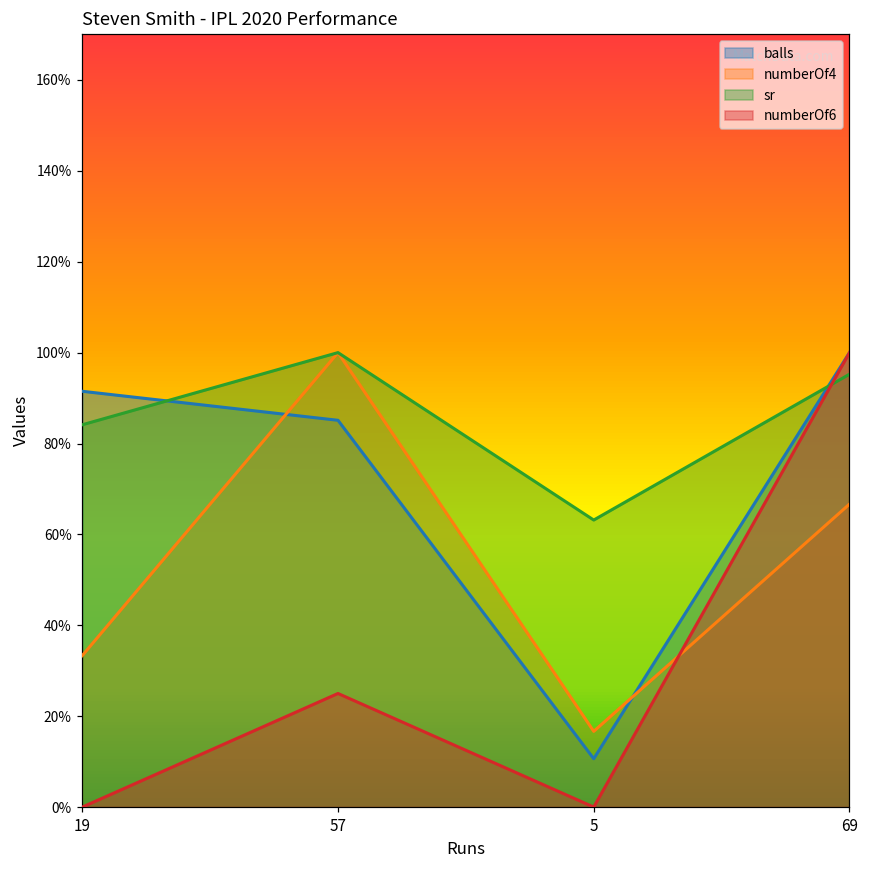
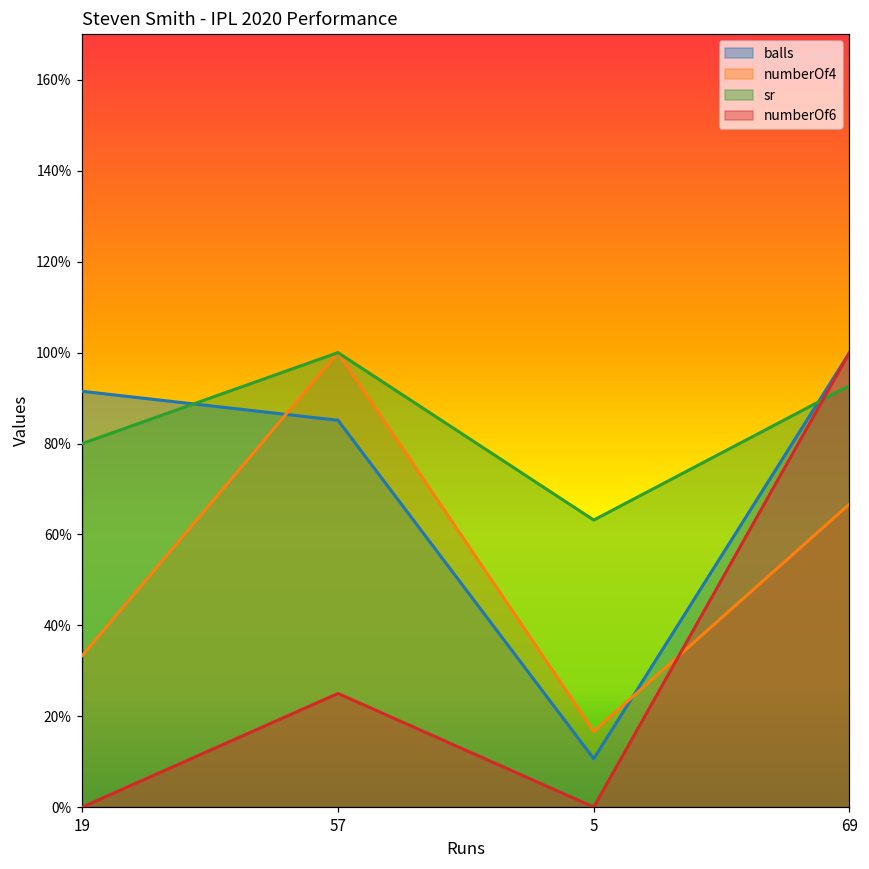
  {
    "balls": {
      "19": "91%",
      "57": "85%",
      "5": "11%"
    },
    "sr": {
-     "19": "84%",
+     "19": "80%",
      "5": "63%",
-     "69": "95%"
+     "69": "93%"
    }
  }
